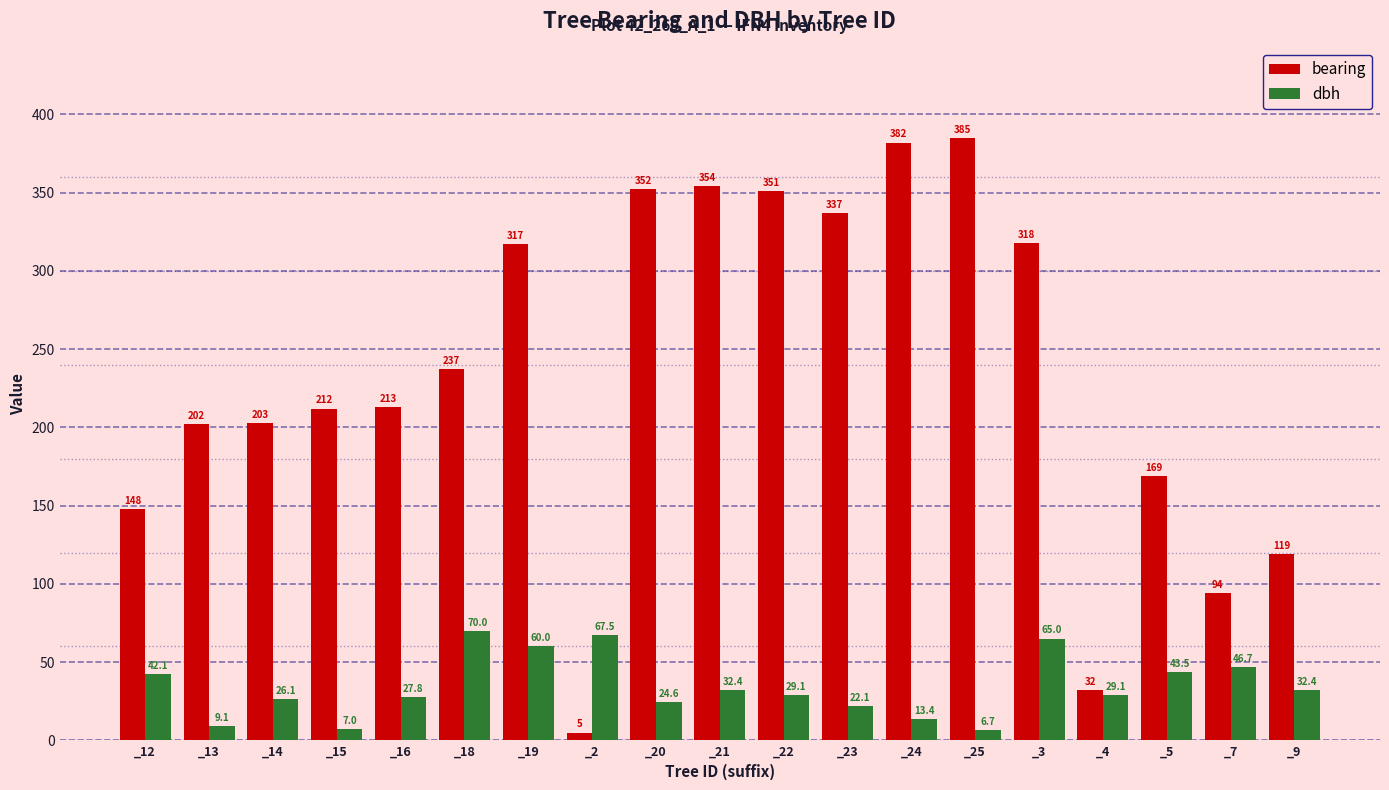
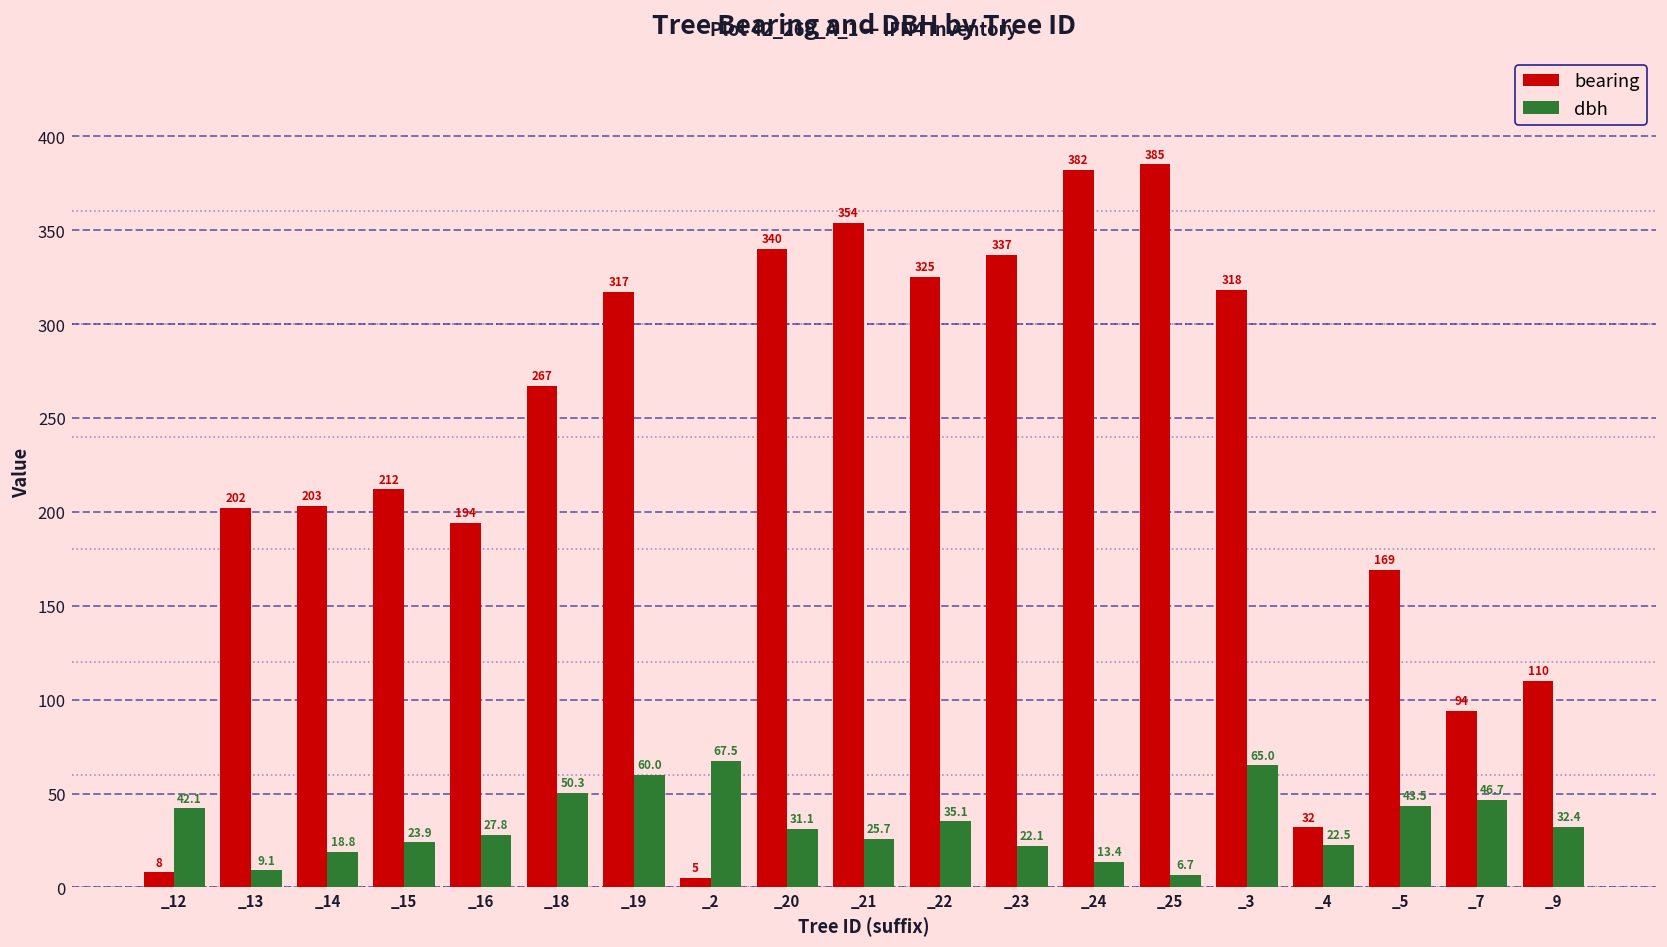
  {
    "bearing": {
-     "_12": 148,
+     "_12": 8,
      "_13": 202,
      "_14": 203,
      "_15": 212,
-     "_16": 213,
-     "_18": 237,
+     "_16": 194,
+     "_18": 267,
      "_19": 317,
      "_2": 5,
-     "_20": 352,
+     "_20": 340,
      "_21": 354,
-     "_22": 351,
+     "_22": 325,
      "_23": 337,
      "_24": 382,
      "_25": 385,
      "_3": 318,
      "_4": 32,
      "_5": 169,
      "_7": 94,
-     "_9": 119
+     "_9": 110
    },
    "dbh": {
      "_12": 42.1,
      "_13": 9.1,
-     "_14": 26.1,
-     "_15": 7.0,
+     "_14": 18.8,
+     "_15": 23.9,
      "_16": 27.8,
-     "_18": 70.0,
+     "_18": 50.3,
      "_19": 60.0,
      "_2": 67.5,
-     "_20": 24.6,
-     "_21": 32.4,
-     "_22": 29.1,
+     "_20": 31.1,
+     "_21": 25.7,
+     "_22": 35.1,
      "_23": 22.1,
      "_24": 13.4,
      "_25": 6.7,
      "_3": 65.0,
-     "_4": 29.1,
+     "_4": 22.5,
      "_5": 43.5,
      "_7": 46.7,
      "_9": 32.4
    }
  }
